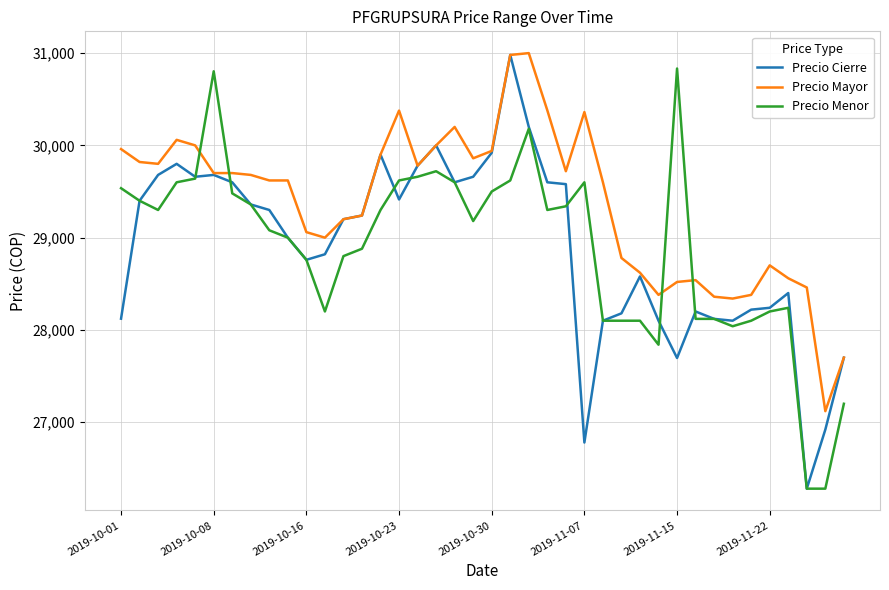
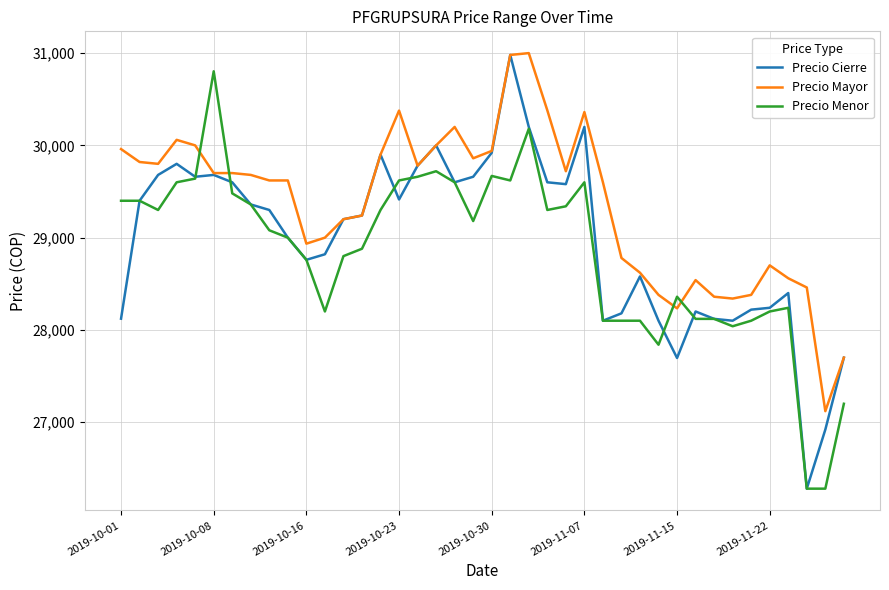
  {
    "Precio Cierre": {
      "2019-10-01": "28,100",
      "2019-10-23": "29,400",
-     "2019-11-07": "26,800",
+     "2019-11-07": "30,200",
      "2019-11-15": "27,700",
      "2019-11-22": "28,200"
    },
    "Precio Mayor": {
      "2019-10-01": "30,000",
-     "2019-10-16": "29,100",
+     "2019-10-16": "28,900",
      "2019-10-23": "30,400",
      "2019-11-07": "30,400",
-     "2019-11-15": "28,500",
+     "2019-11-15": "28,200",
      "2019-11-22": "28,700"
    },
    "Precio Menor": {
-     "2019-10-01": "29,500",
+     "2019-10-01": "29,400",
      "2019-10-08": "30,800",
      "2019-10-23": "29,600",
-     "2019-10-30": "29,500",
+     "2019-10-30": "29,700",
      "2019-11-07": "29,600",
-     "2019-11-15": "30,800",
+     "2019-11-15": "28,400",
      "2019-11-22": "28,200"
    }
  }
